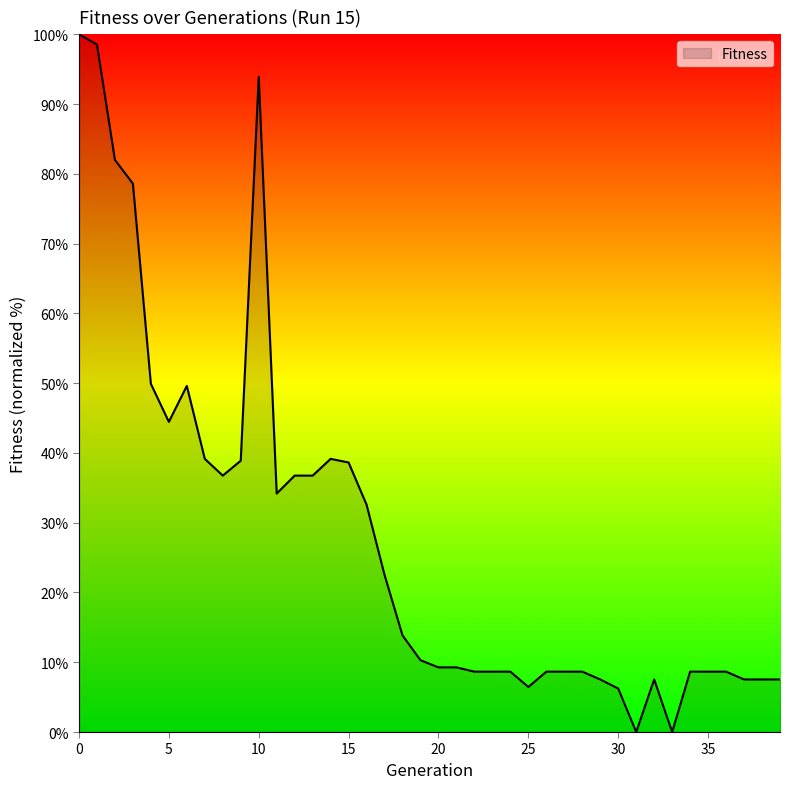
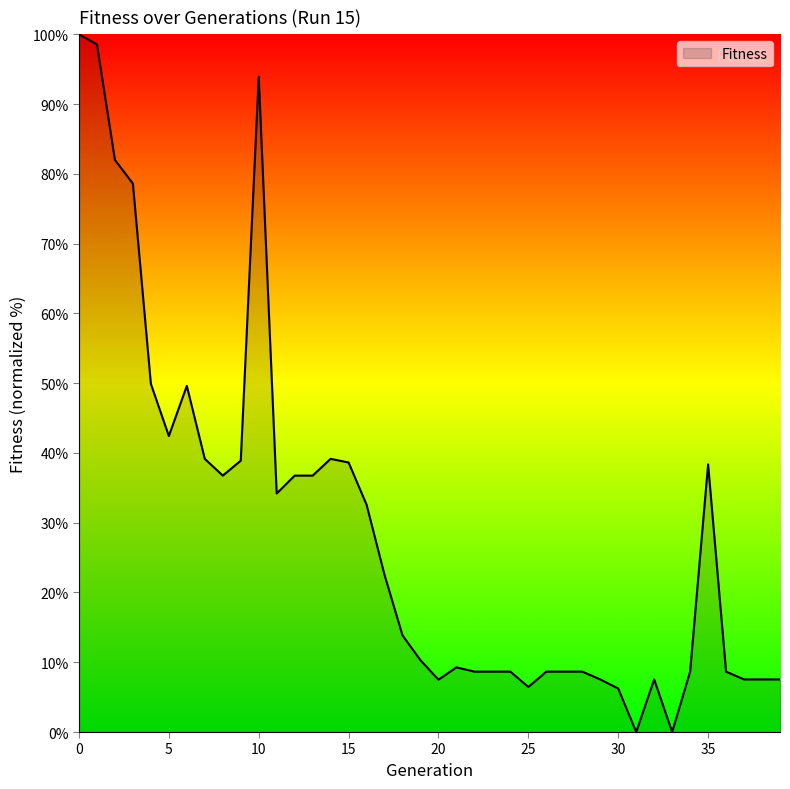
  {
    "0": "100%",
-   "5": "44%",
+   "5": "42%",
    "10": "94%",
    "15": "39%",
-   "20": "9%",
+   "20": "7%",
    "25": "6%",
    "30": "6%",
-   "35": "9%"
+   "35": "38%"
  }
